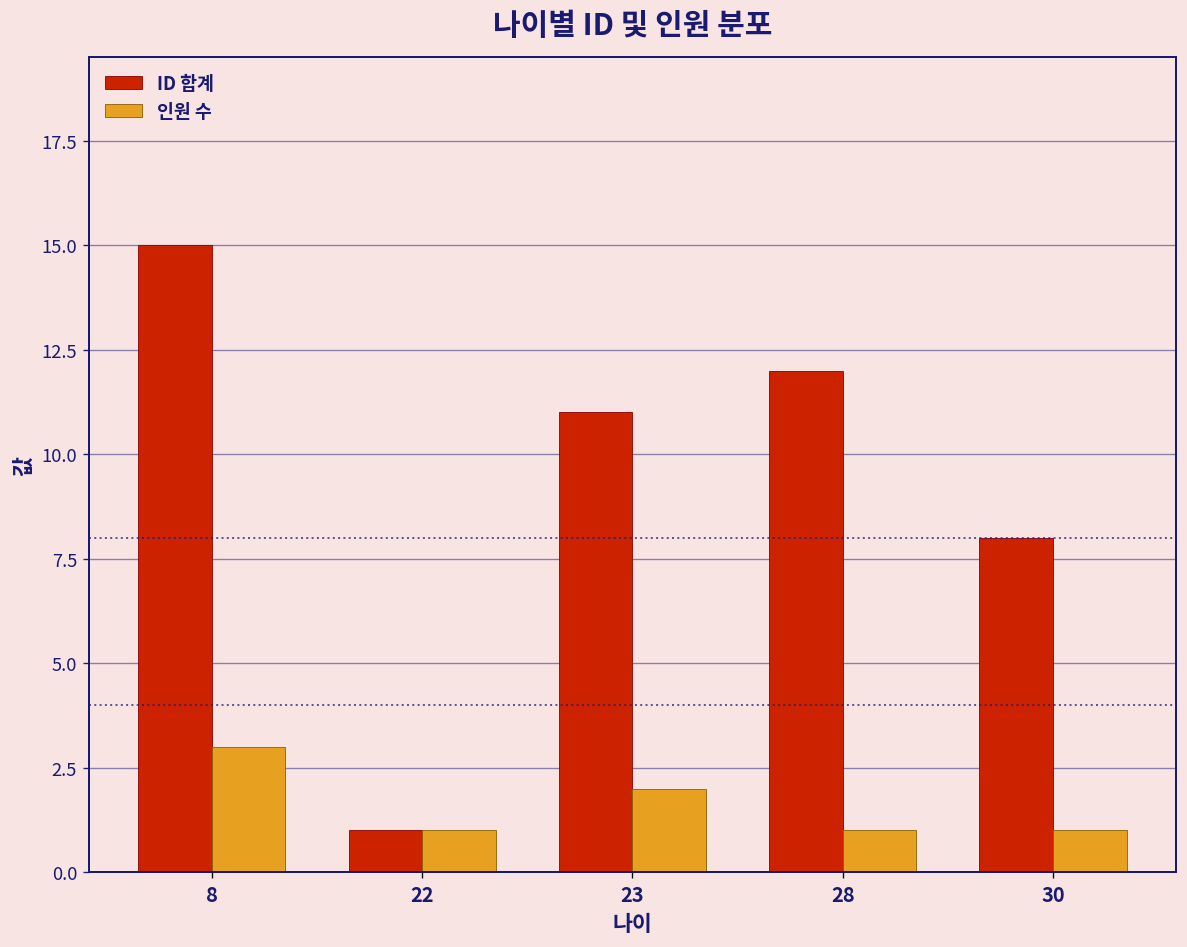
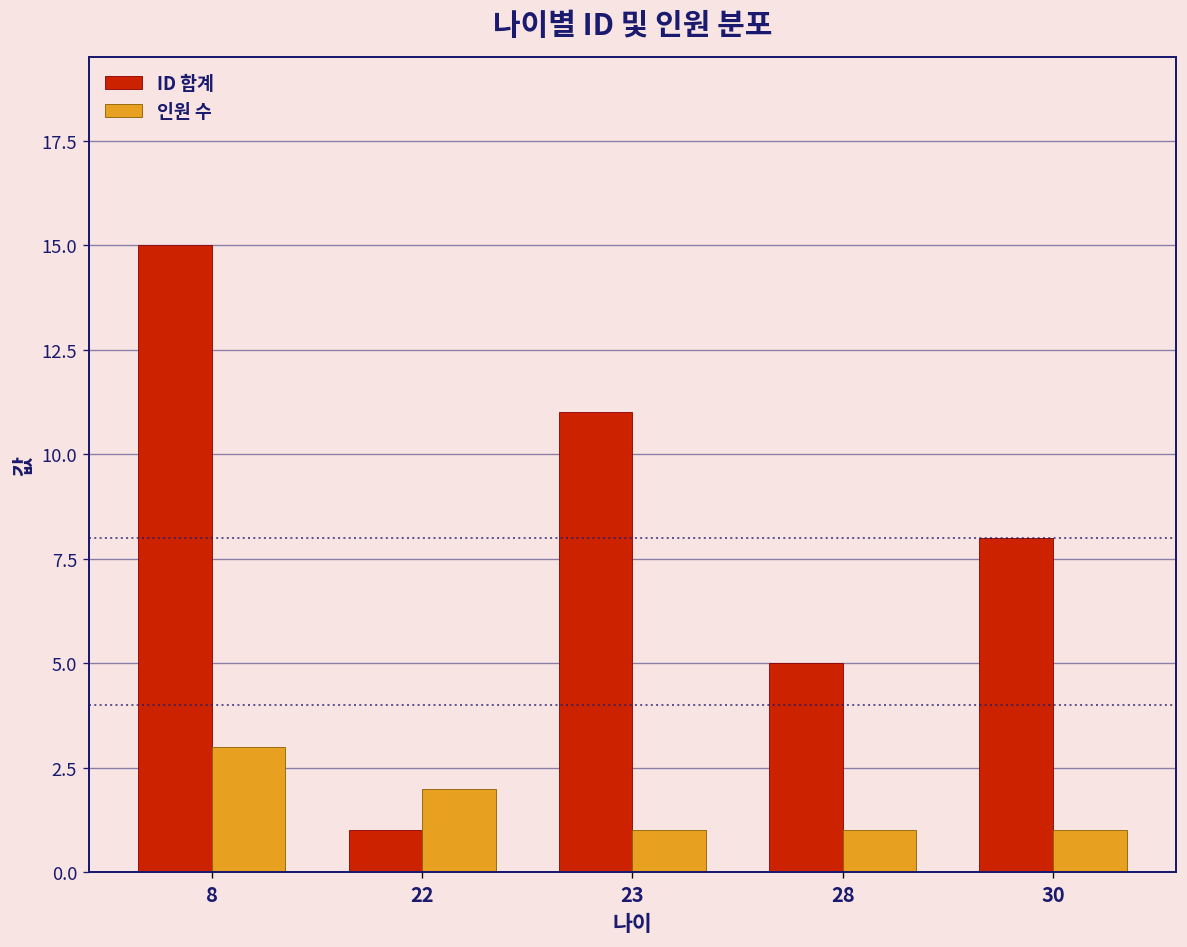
  {
    "ID 합계": {
      "8": 15,
      "22": 1,
      "23": 11,
-     "28": 12,
+     "28": 5,
      "30": 8
    },
    "인원 수": {
      "8": 3,
-     "22": 1,
-     "23": 2,
+     "22": 2,
+     "23": 1,
      "28": 1,
      "30": 1
    }
  }
